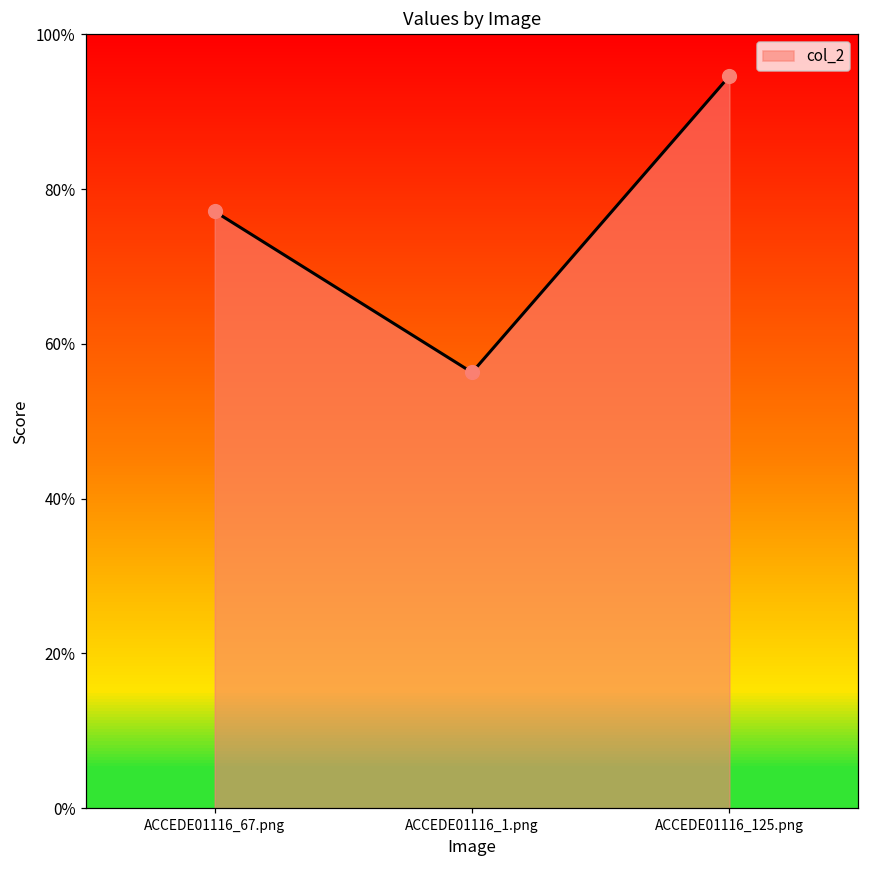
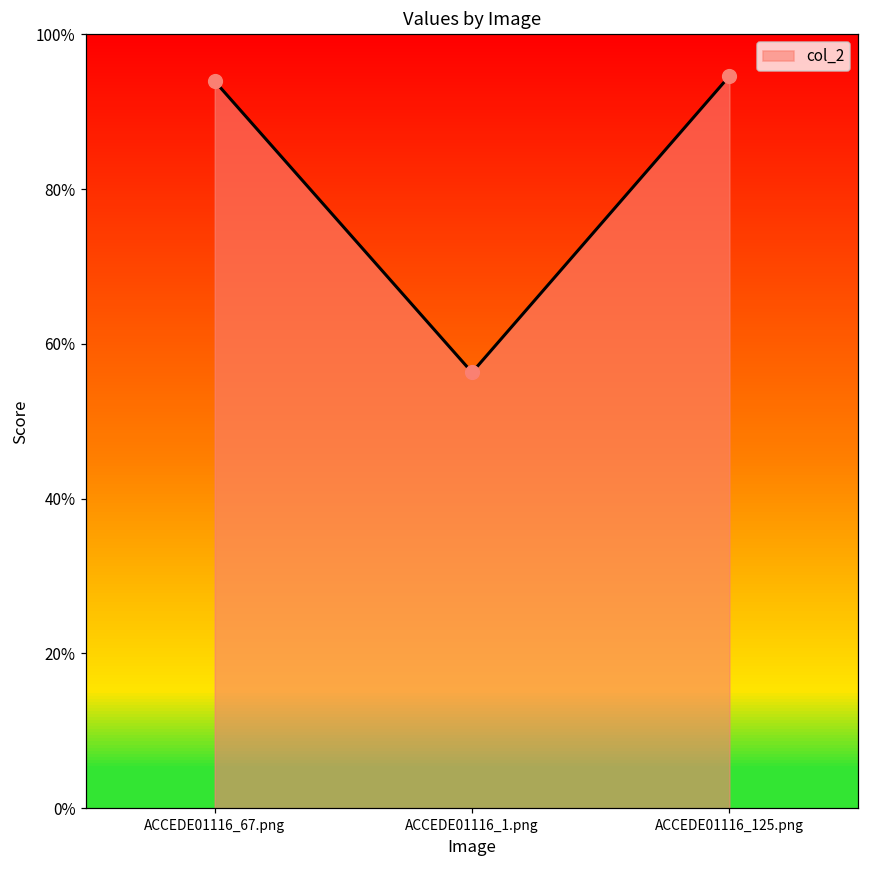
  {
-   "ACCEDE01116_67.png": "77%",
+   "ACCEDE01116_67.png": "94%",
    "ACCEDE01116_1.png": "56%",
    "ACCEDE01116_125.png": "95%"
  }
